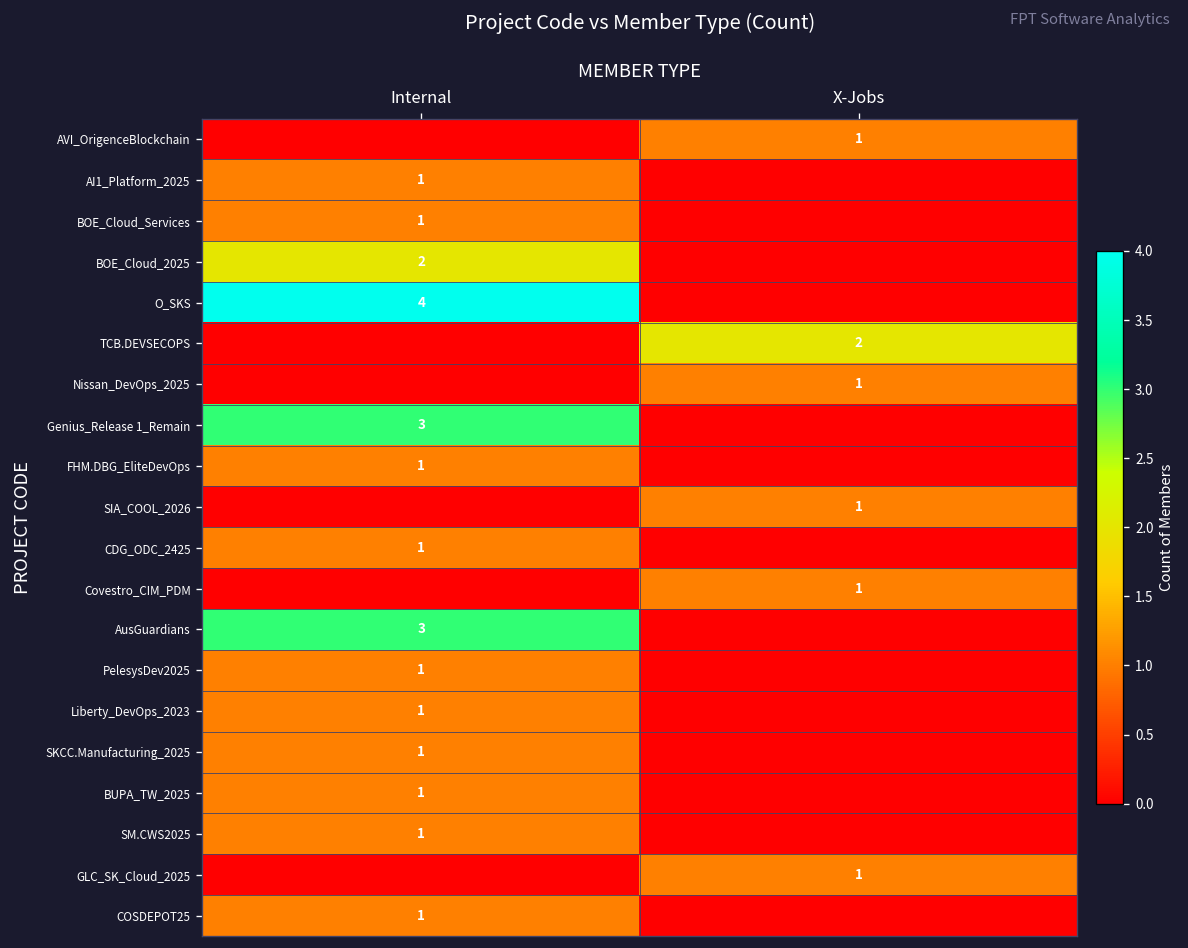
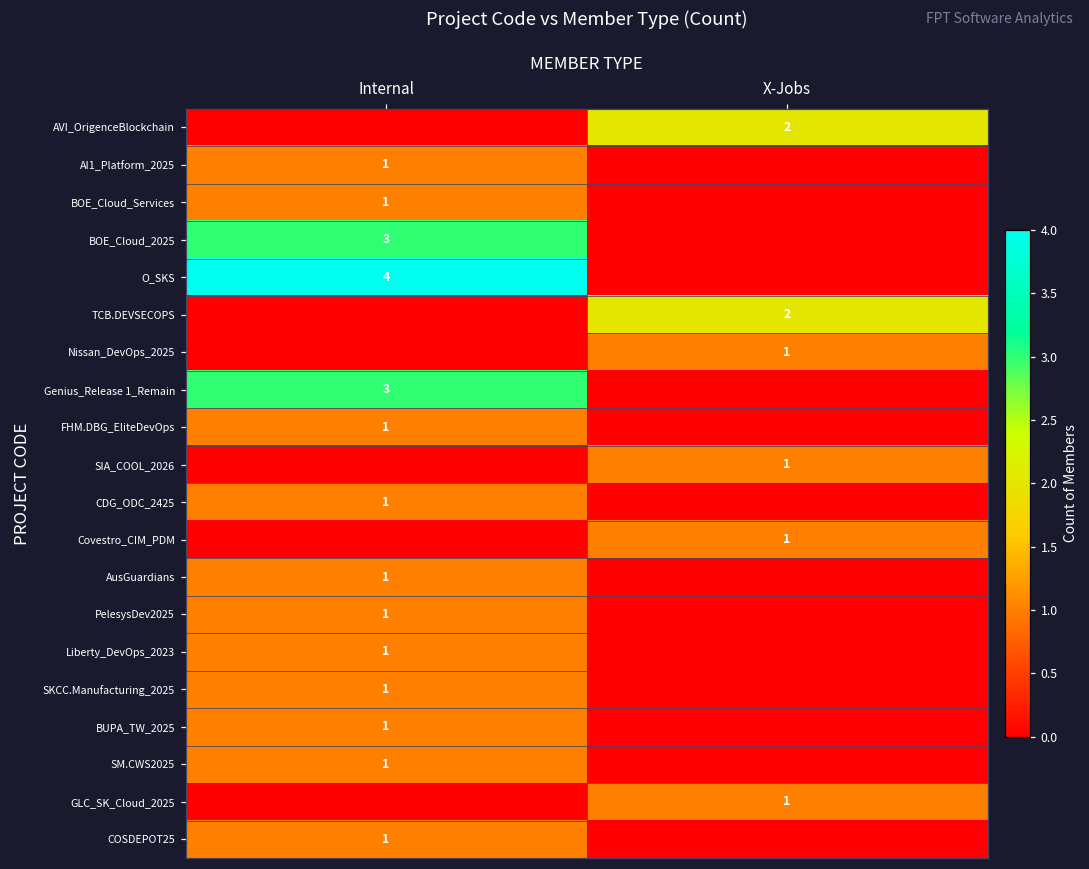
  {
    "AVI_OrigenceBlockchain": {
-     "X-Jobs": 1
+     "X-Jobs": 2
    },
    "AI1_Platform_2025": {
      "Internal": 1
    },
    "BOE_Cloud_Services": {
      "Internal": 1
    },
    "BOE_Cloud_2025": {
-     "Internal": 2
+     "Internal": 3
    },
    "O_SKS": {
      "Internal": 4
    },
    "TCB.DEVSECOPS": {
      "X-Jobs": 2
    },
    "Nissan_DevOps_2025": {
      "X-Jobs": 1
    },
    "Genius_Release 1_Remain": {
      "Internal": 3
    },
    "FHM.DBG_EliteDevOps": {
      "Internal": 1
    },
    "SIA_COOL_2026": {
      "X-Jobs": 1
    },
    "CDG_ODC_2425": {
      "Internal": 1
    },
    "Covestro_CIM_PDM": {
      "X-Jobs": 1
    },
    "AusGuardians": {
-     "Internal": 3
+     "Internal": 1
    },
    "PelesysDev2025": {
      "Internal": 1
    },
    "Liberty_DevOps_2023": {
      "Internal": 1
    },
    "SKCC.Manufacturing_2025": {
      "Internal": 1
    },
    "BUPA_TW_2025": {
      "Internal": 1
    },
    "SM.CWS2025": {
      "Internal": 1
    },
    "GLC_SK_Cloud_2025": {
      "X-Jobs": 1
    },
    "COSDEPOT25": {
      "Internal": 1
    }
  }
